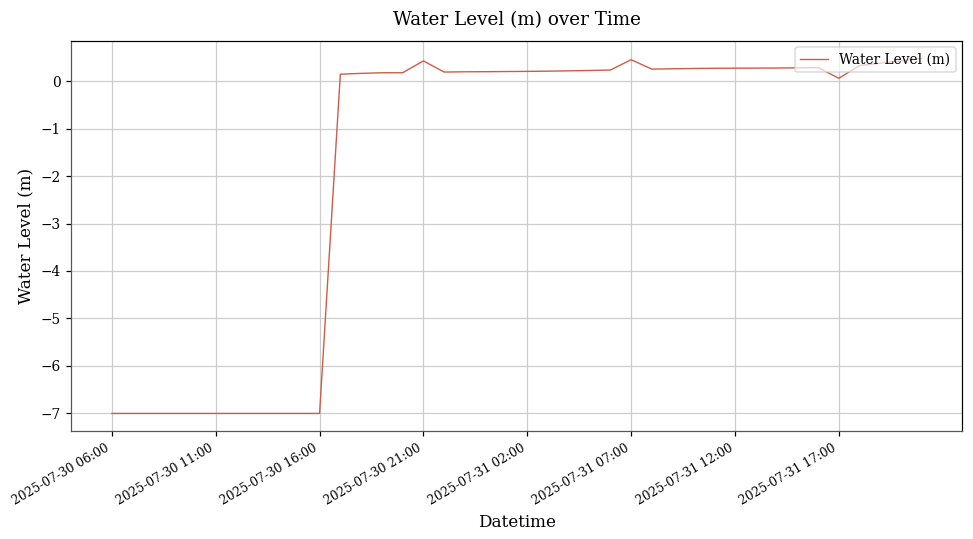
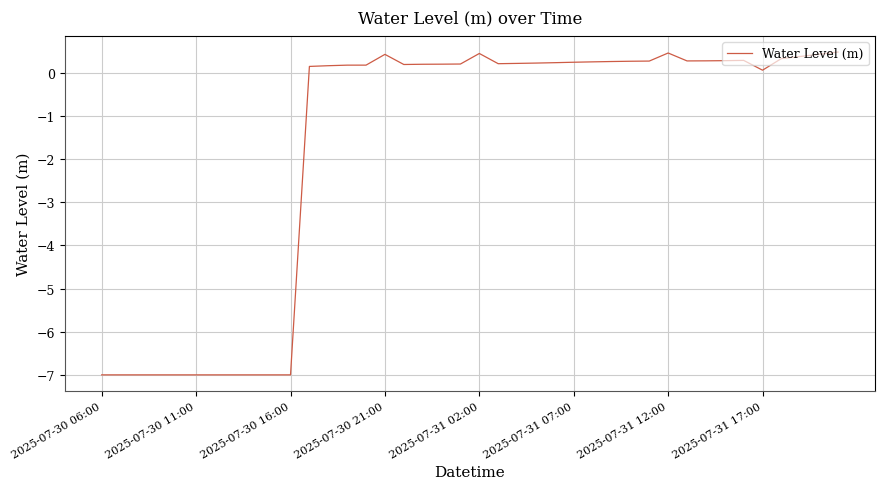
  {
    "2025-07-30 06:00": -7.0,
    "2025-07-30 11:00": -7.0,
    "2025-07-30 16:00": -7.0,
    "2025-07-30 21:00": 0.4,
-   "2025-07-31 02:00": 0.2,
-   "2025-07-31 07:00": 0.5,
-   "2025-07-31 12:00": 0.3,
+   "2025-07-31 02:00": 0.4,
+   "2025-07-31 07:00": 0.2,
+   "2025-07-31 12:00": 0.5,
    "2025-07-31 17:00": 0.1
  }
